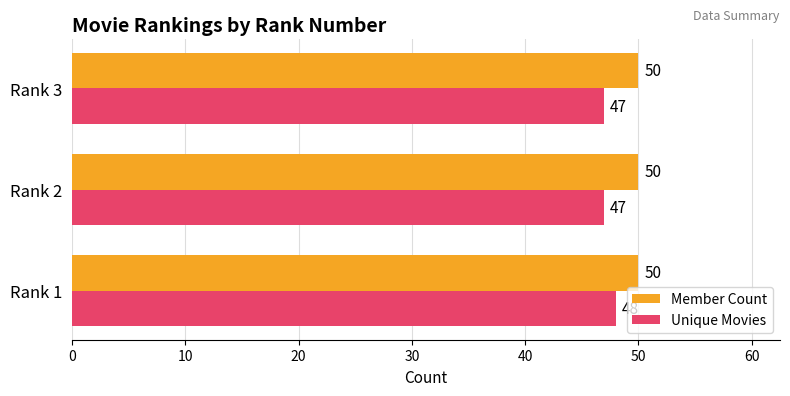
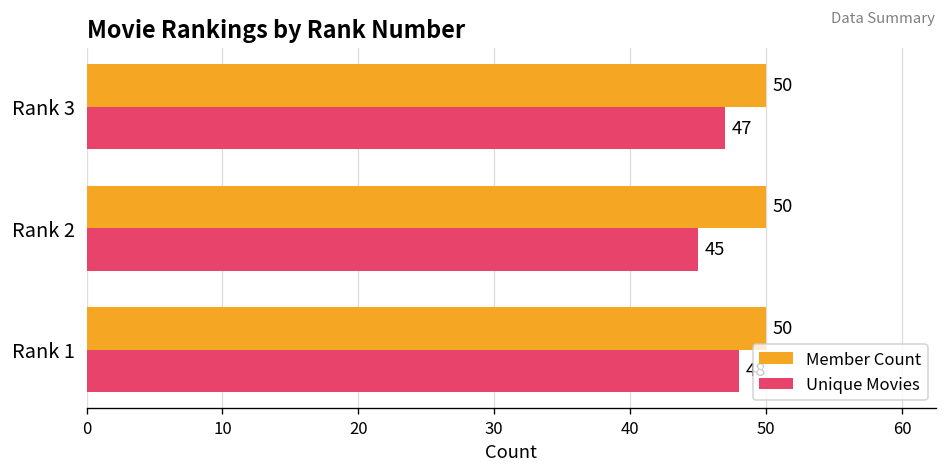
  {
    "Member Count": {
      "Rank 3": 50,
      "Rank 2": 50,
      "Rank 1": 50
    },
    "Unique Movies": {
      "Rank 3": 47,
-     "Rank 2": 47
+     "Rank 2": 45
    }
  }
